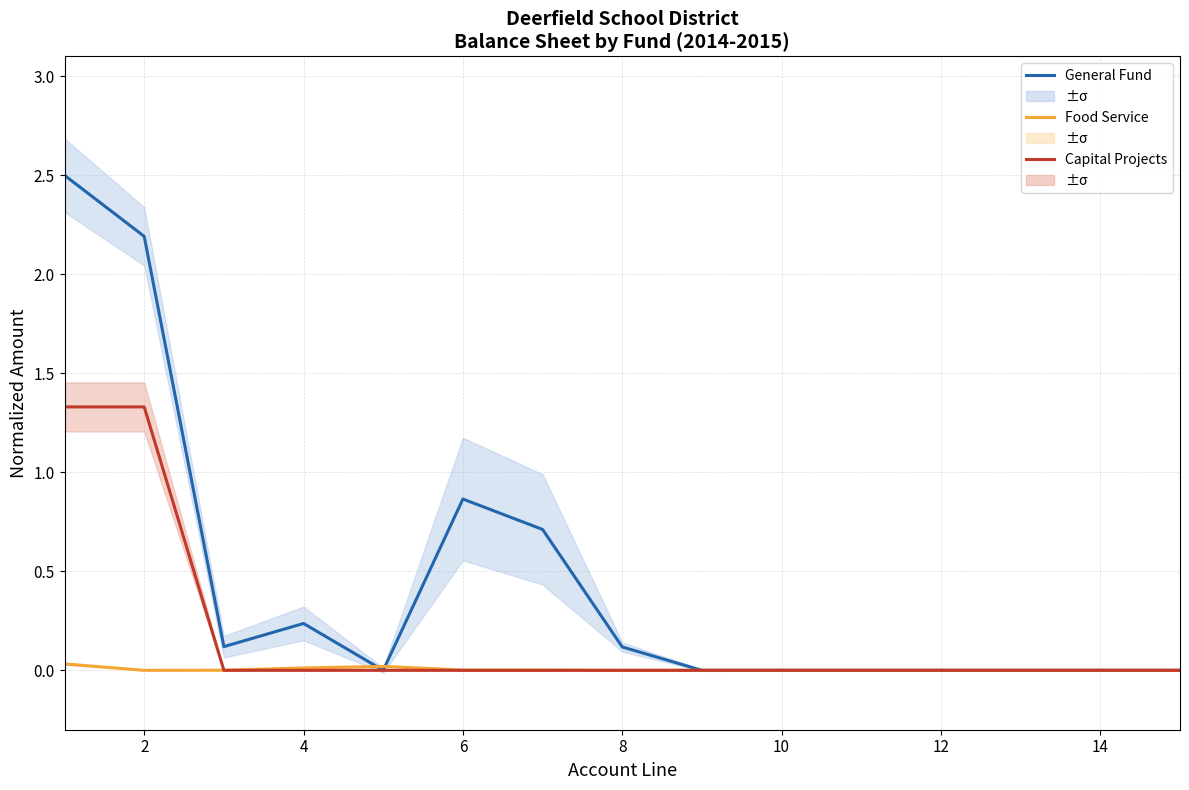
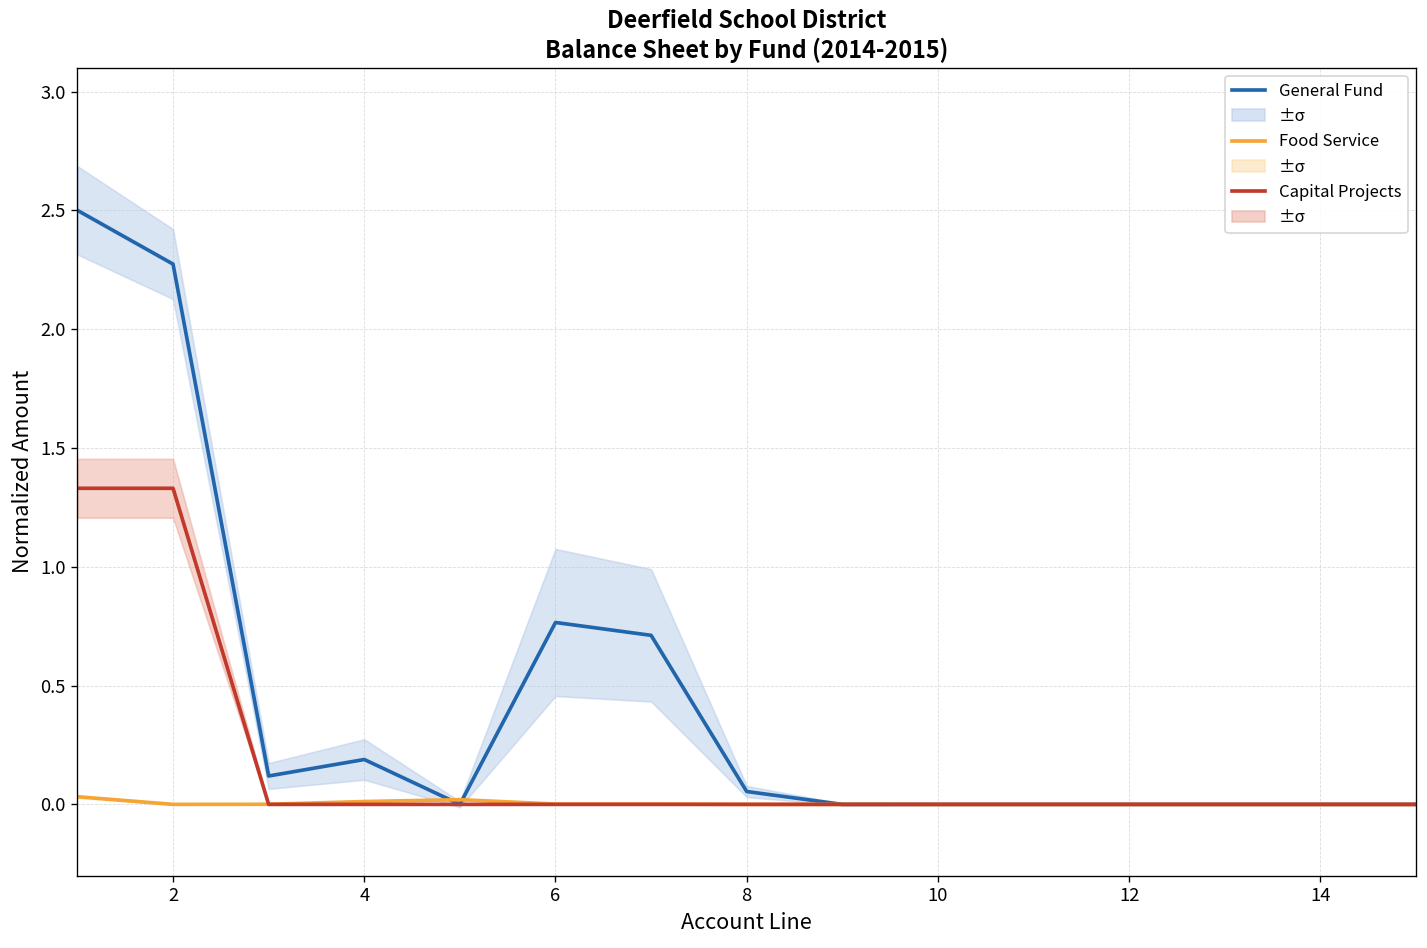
  {
    "General Fund": {
-     "2": 2.19,
-     "4": 0.24,
-     "6": 0.87,
-     "8": 0.12
+     "2": 2.27,
+     "4": 0.19,
+     "6": 0.77,
+     "8": 0.05
    },
    "Capital Projects": {
      "2": 1.33
    }
  }
